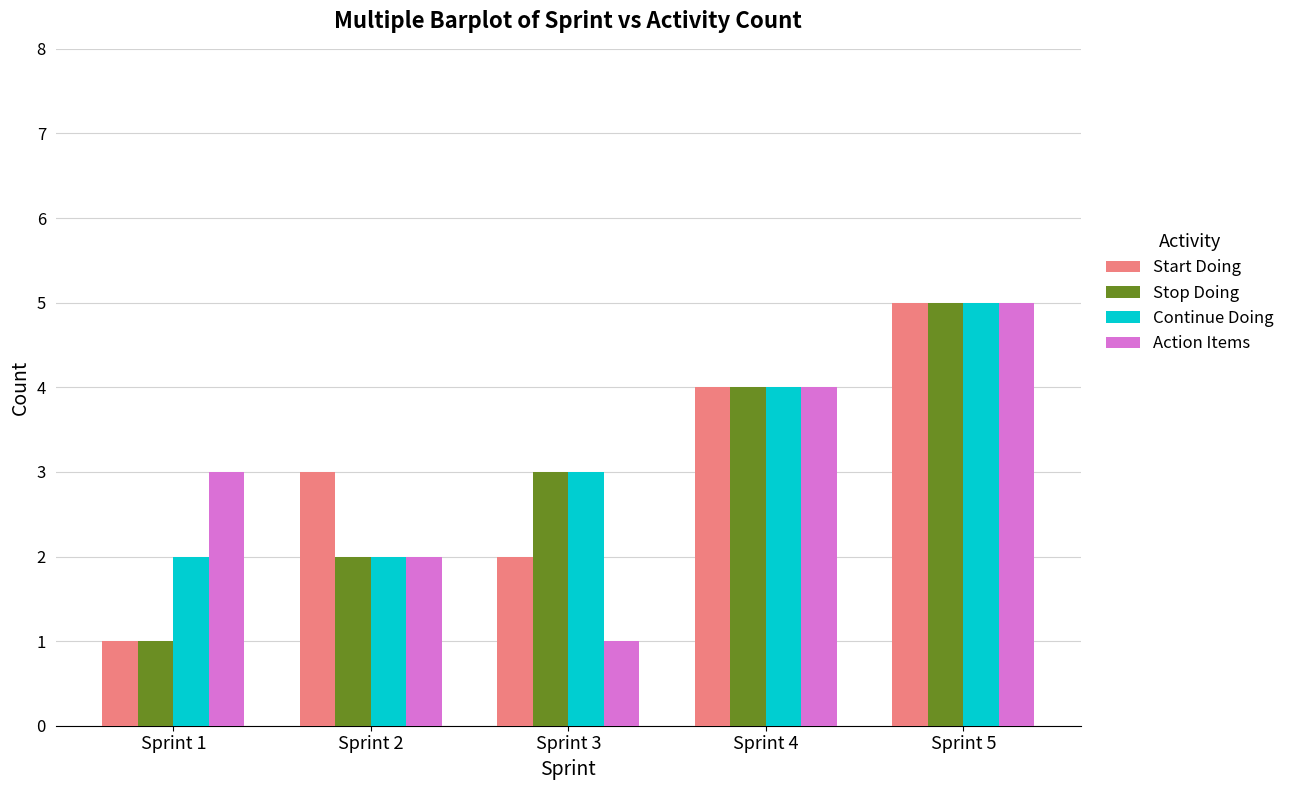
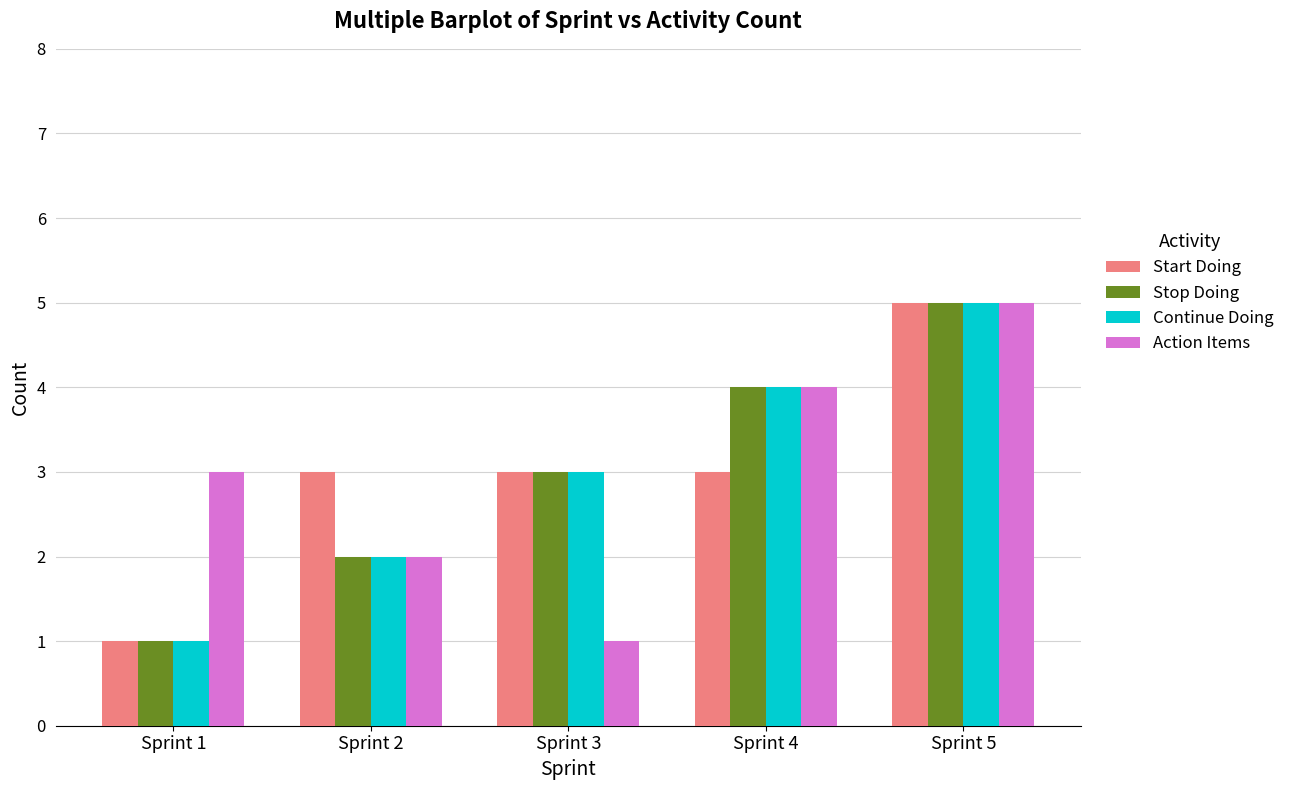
  {
    "Start Doing": {
      "Sprint 1": 1,
      "Sprint 2": 3,
-     "Sprint 3": 2,
-     "Sprint 4": 4,
+     "Sprint 3": 3,
+     "Sprint 4": 3,
      "Sprint 5": 5
    },
    "Stop Doing": {
      "Sprint 1": 1,
      "Sprint 2": 2,
      "Sprint 3": 3,
      "Sprint 4": 4,
      "Sprint 5": 5
    },
    "Continue Doing": {
-     "Sprint 1": 2,
+     "Sprint 1": 1,
      "Sprint 2": 2,
      "Sprint 3": 3,
      "Sprint 4": 4,
      "Sprint 5": 5
    },
    "Action Items": {
      "Sprint 1": 3,
      "Sprint 2": 2,
      "Sprint 3": 1,
      "Sprint 4": 4,
      "Sprint 5": 5
    }
  }
